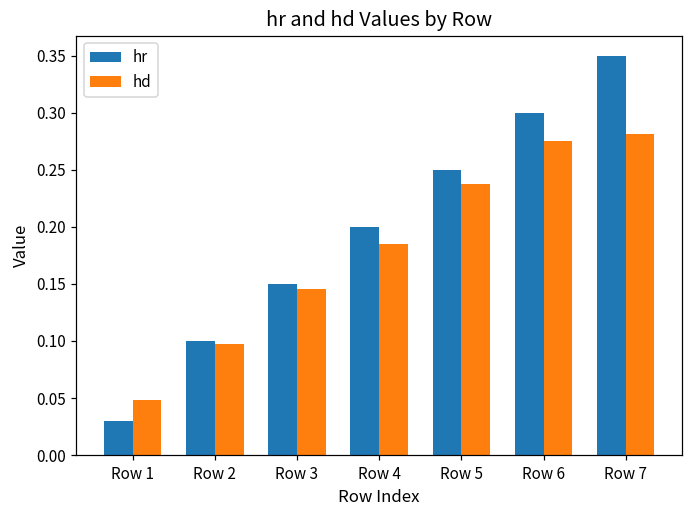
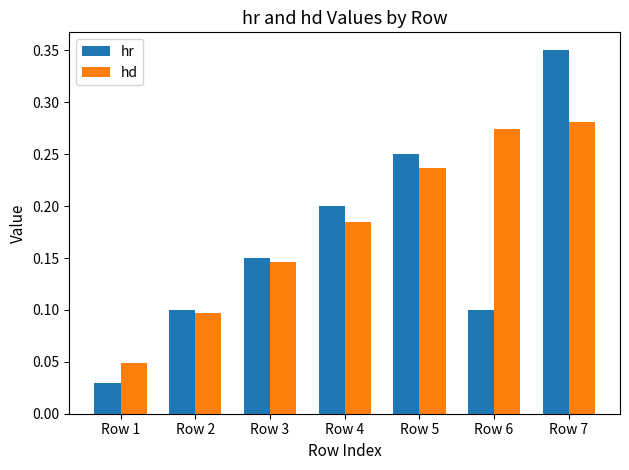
  {
    "hr": {
      "Row 1": 0.030,
      "Row 2": 0.1,
      "Row 3": 0.150,
      "Row 4": 0.2,
      "Row 5": 0.250,
-     "Row 6": 0.3,
+     "Row 6": 0.1,
      "Row 7": 0.350
    },
    "hd": {
      "Row 1": 0.049,
      "Row 2": 0.097,
      "Row 3": 0.146,
      "Row 4": 0.185,
      "Row 5": 0.237,
      "Row 6": 0.275,
      "Row 7": 0.281
    }
  }
